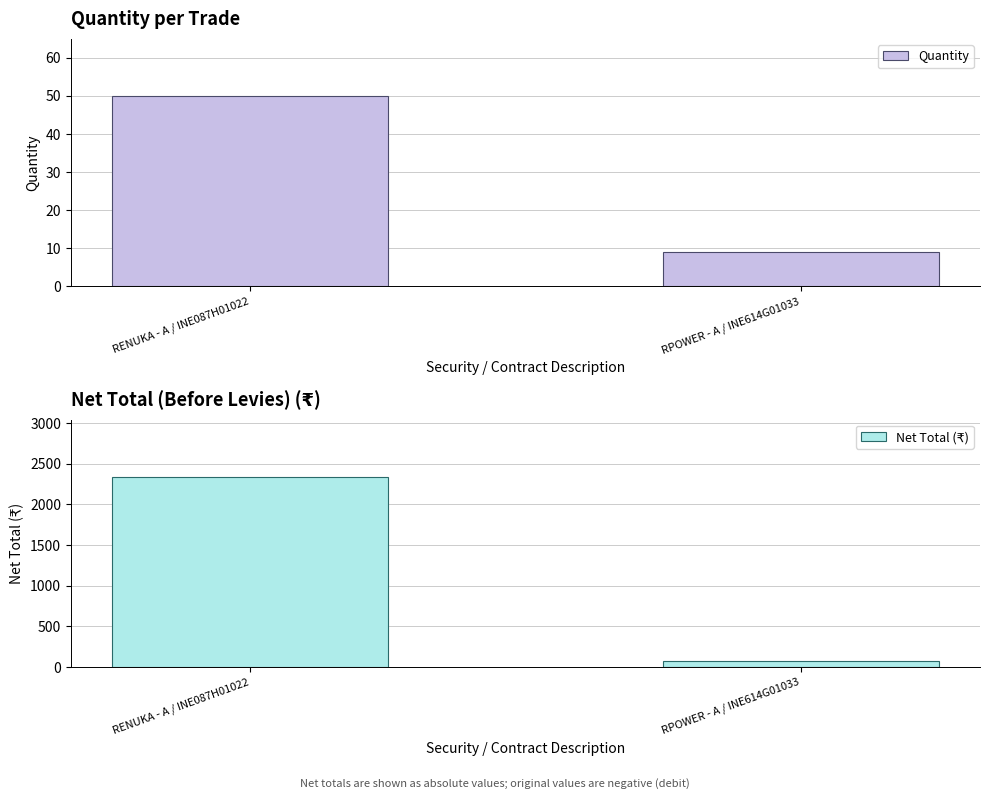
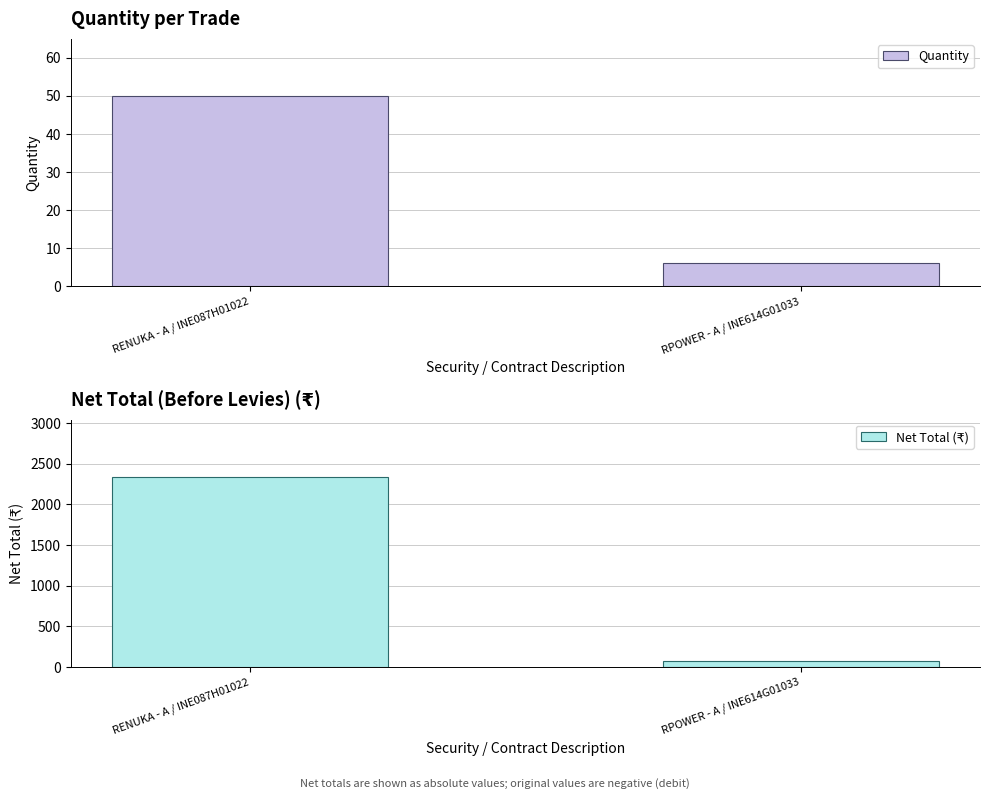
  {
    "Quantity per Trade": {
      "RENUKA - A / INE087H01022": 50,
-     "RPOWER - A / INE614G01033": 9
+     "RPOWER - A / INE614G01033": 6
    },
    "Net Total (Before Levies) (₹)": {
      "RENUKA - A / INE087H01022": 2300,
      "RPOWER - A / INE614G01033": 100
    }
  }
